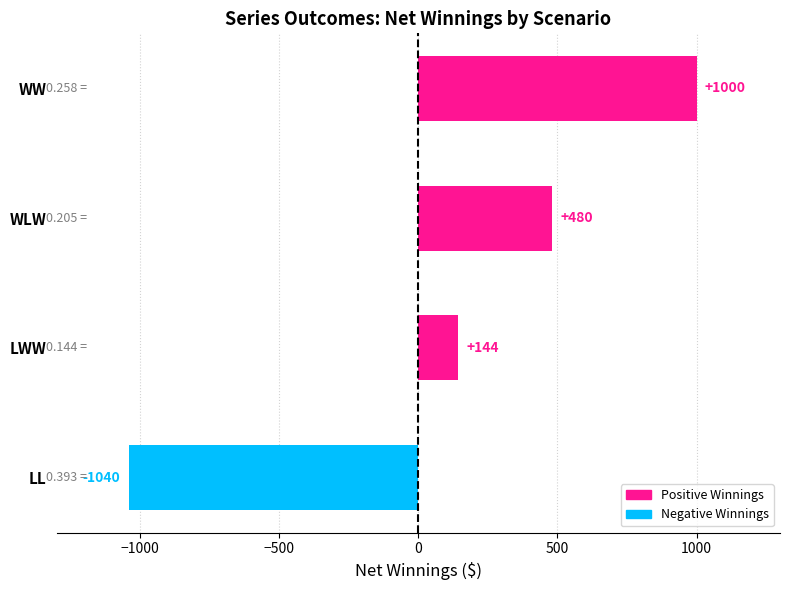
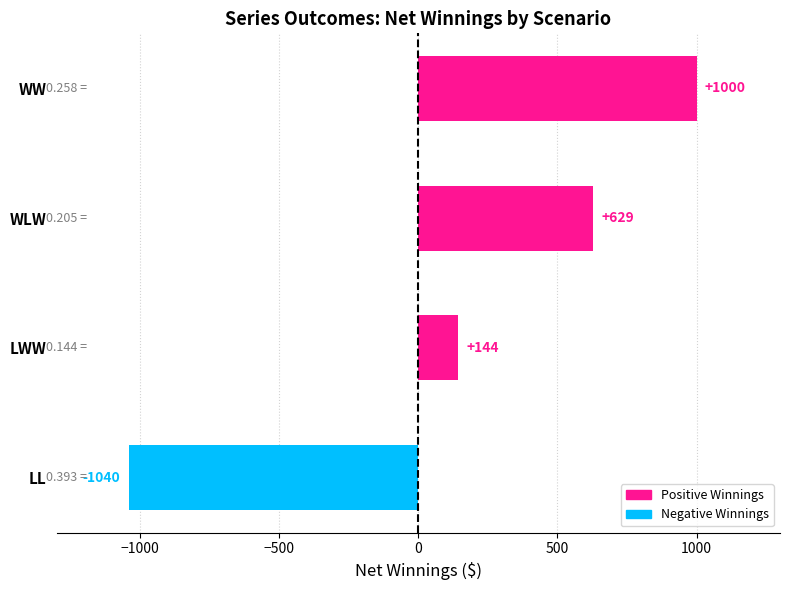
  {
    "WW": "+1000",
-   "WLW": "+480",
+   "WLW": "+629",
    "LWW": "+144",
    "LL": "-1040"
  }
